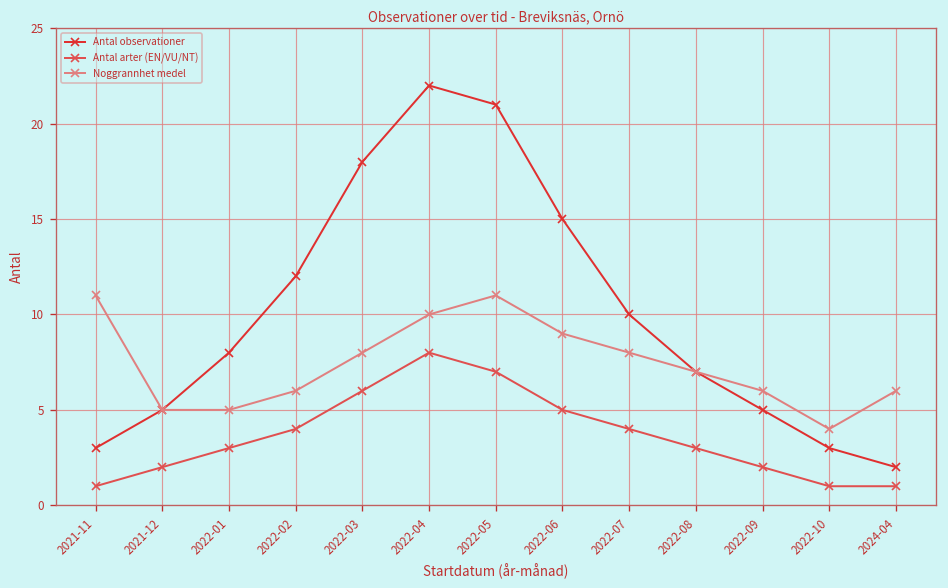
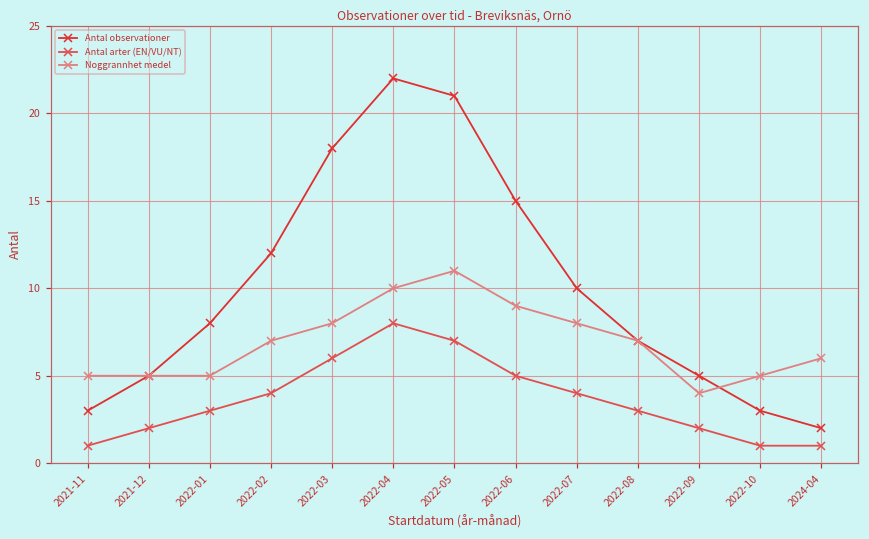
  {
    "Noggrannhet medel": {
-     "2021-11": 11,
+     "2021-11": 5,
      "2022-01": 5,
-     "2022-02": 6,
+     "2022-02": 7,
      "2022-03": 8,
      "2022-04": 10,
      "2022-05": 11,
      "2022-06": 9,
      "2022-07": 8,
-     "2022-09": 6,
-     "2022-10": 4,
+     "2022-09": 4,
+     "2022-10": 5,
      "2024-04": 6
    }
  }
